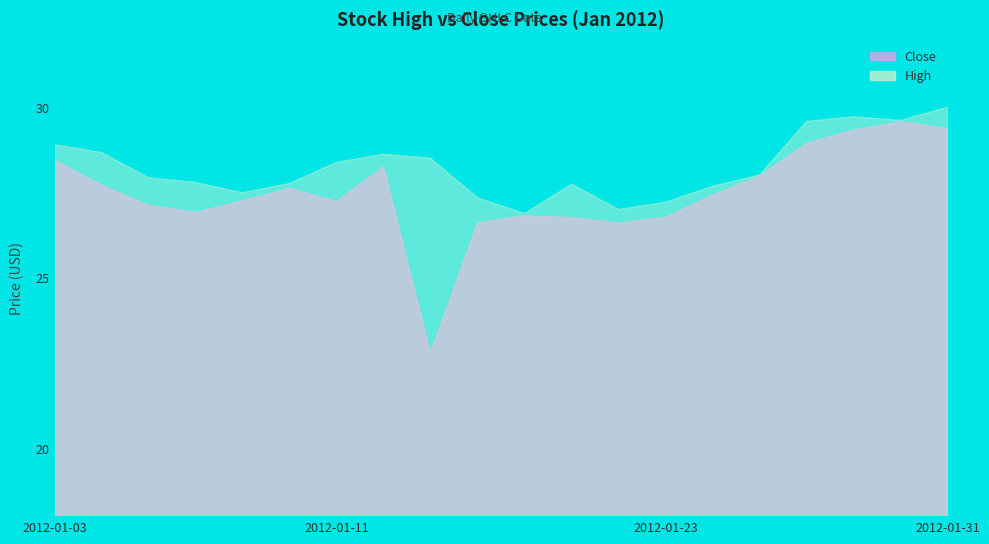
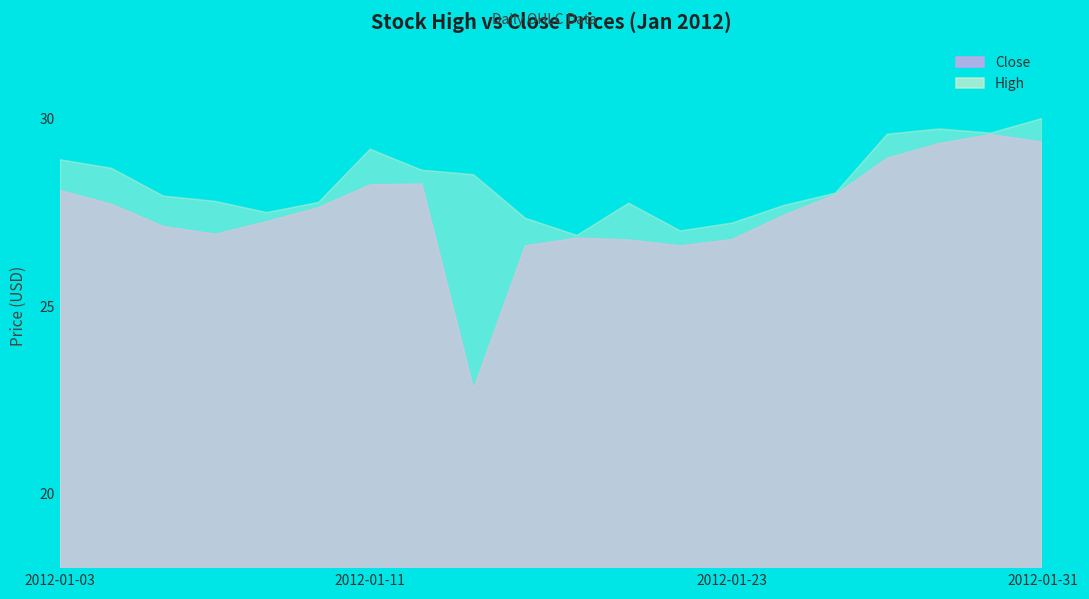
  {
    "Close": {
-     "2012-01-03": 28.5,
-     "2012-01-11": 27.2,
+     "2012-01-03": 28.1,
+     "2012-01-11": 28.2,
      "2012-01-23": 26.8,
      "2012-01-31": 29.4
    },
    "High": {
      "2012-01-03": 28.9,
-     "2012-01-11": 28.4,
+     "2012-01-11": 29.2,
      "2012-01-23": 27.2,
      "2012-01-31": 30.0
    }
  }
